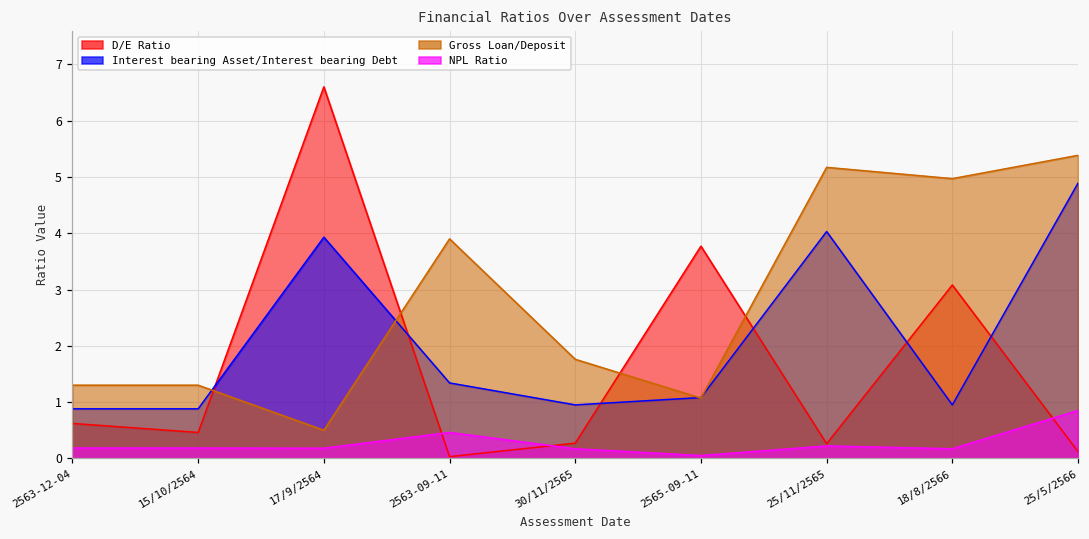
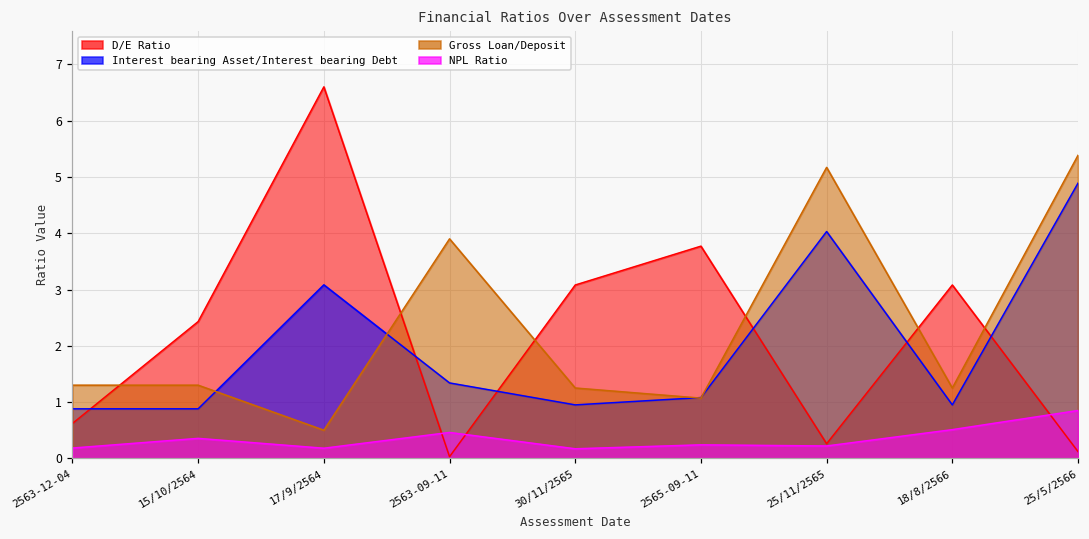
  {
    "D/E Ratio": {
      "2563-12-04": 0.6,
-     "15/10/2564": 0.5,
+     "15/10/2564": 2.4,
      "17/9/2564": 6.6,
      "2563-09-11": 0.0,
-     "30/11/2565": 0.3,
+     "30/11/2565": 3.1,
      "2565-09-11": 3.8,
      "18/8/2566": 3.1,
      "25/5/2566": 0.1
    },
    "Interest bearing Asset/Interest bearing Debt": {
      "2563-12-04": 0.9,
      "15/10/2564": 0.9,
-     "17/9/2564": 3.9,
+     "17/9/2564": 3.1,
      "2563-09-11": 1.3,
      "30/11/2565": 1.0,
      "25/11/2565": 4.0,
      "18/8/2566": 1.0,
      "25/5/2566": 4.9
    },
    "Gross Loan/Deposit": {
      "2563-12-04": 1.3,
      "15/10/2564": 1.3,
      "17/9/2564": 0.5,
      "2563-09-11": 3.9,
-     "30/11/2565": 1.8,
+     "30/11/2565": 1.3,
      "25/11/2565": 5.2,
-     "18/8/2566": 5.0,
+     "18/8/2566": 1.3,
      "25/5/2566": 5.4
    },
    "NPL Ratio": {
      "2563-12-04": 0.2,
-     "15/10/2564": 0.2,
+     "15/10/2564": 0.4,
      "17/9/2564": 0.2,
      "2563-09-11": 0.5,
      "30/11/2565": 0.2,
-     "2565-09-11": 0.1,
-     "18/8/2566": 0.2,
+     "2565-09-11": 0.2,
+     "18/8/2566": 0.5,
      "25/5/2566": 0.9
    }
  }
